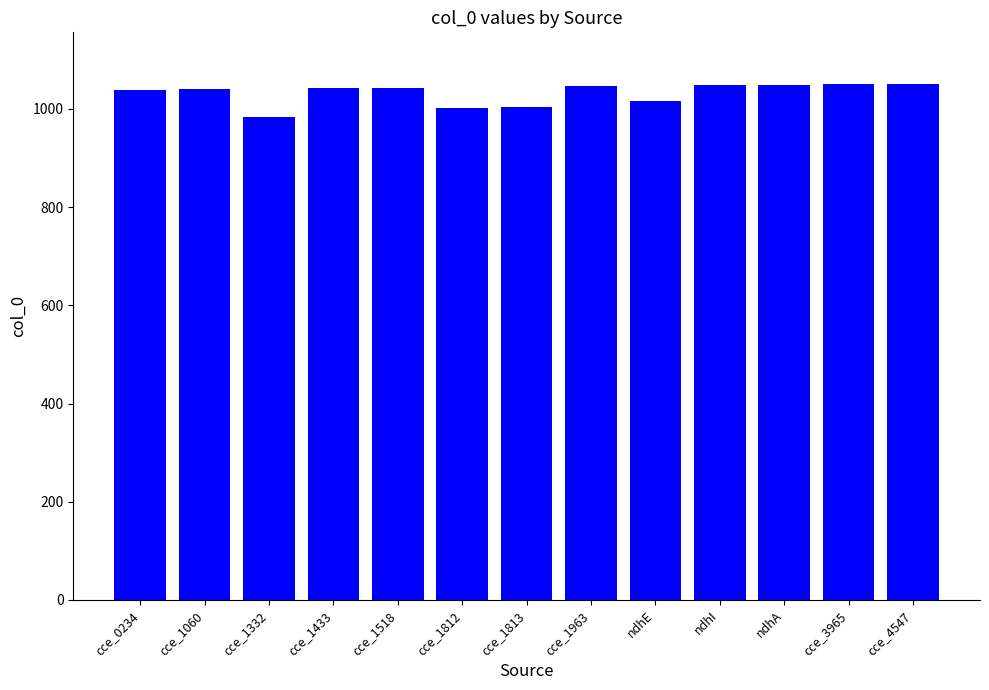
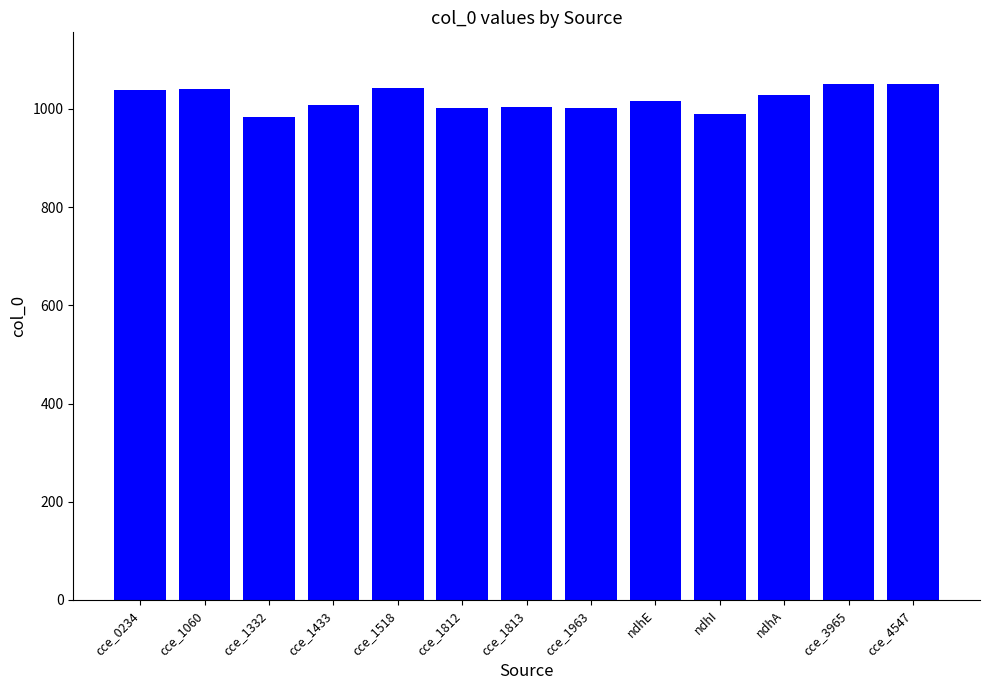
  {
    "cce_0234": 1040,
    "cce_1060": 1040,
    "cce_1332": 980,
-   "cce_1433": 1040,
+   "cce_1433": 1010,
    "cce_1518": 1040,
    "cce_1812": 1000,
    "cce_1813": 1010,
-   "cce_1963": 1050,
+   "cce_1963": 1000,
    "ndhE": 1020,
-   "ndhI": 1050,
-   "ndhA": 1050,
+   "ndhI": 990,
+   "ndhA": 1030,
    "cce_3965": 1050,
    "cce_4547": 1050
  }
